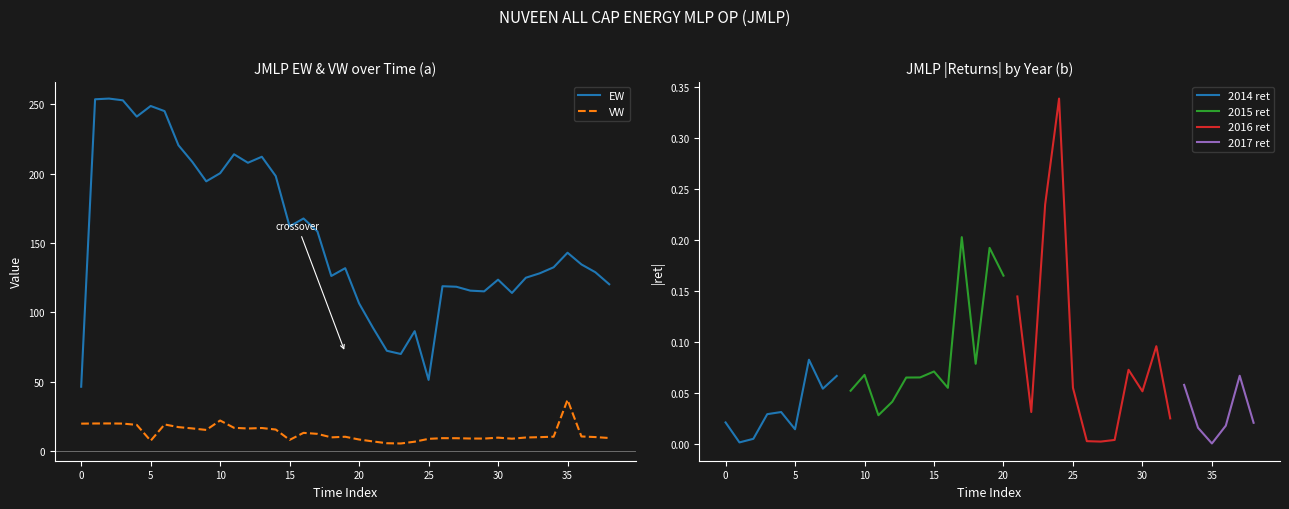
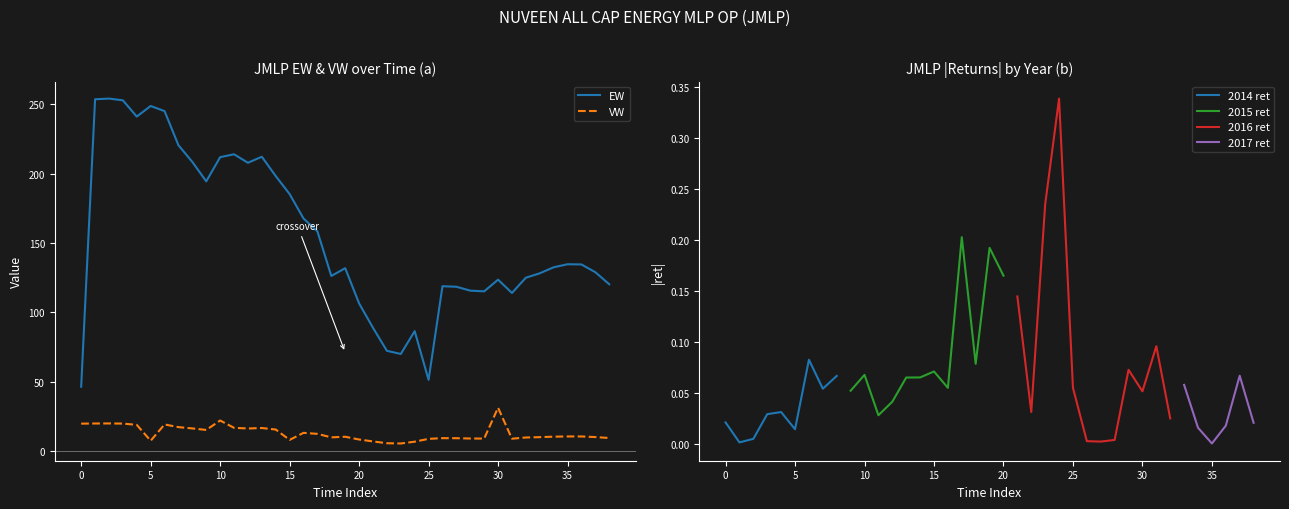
  {
    "JMLP EW & VW over Time (a)": {
      "EW": {
        "0": 46,
        "5": 249,
-       "10": 200,
-       "15": 162,
+       "10": 212,
+       "15": 185,
        "20": 107,
        "25": 51,
        "30": 124,
-       "35": 143
+       "35": 135
      },
      "VW": {
        "0": 20,
        "5": 7,
        "10": 22,
        "15": 8,
        "20": 8,
        "25": 9,
-       "30": 10,
-       "35": 37
+       "30": 31,
+       "35": 11
      }
    },
    "JMLP |Returns| by Year (b)": {
      "2014 ret": {
        "0": 0.022,
        "5": 0.015
      },
      "2015 ret": {
        "10": 0.068,
        "15": 0.071,
        "20": 0.165
      },
      "2016 ret": {
        "25": 0.055,
        "30": 0.052
      },
      "2017 ret": {
        "35": 0.001
      }
    }
  }
